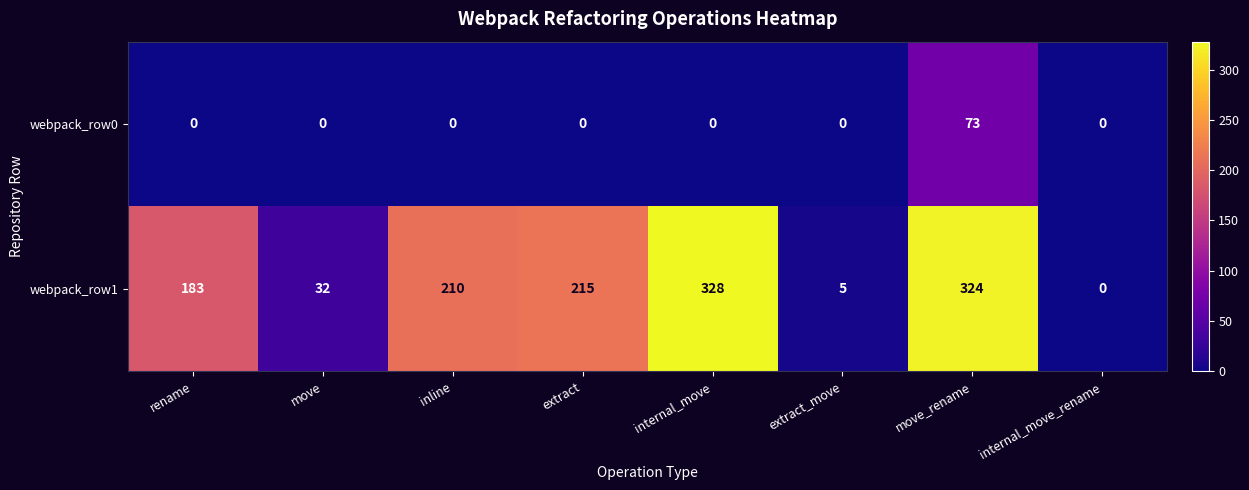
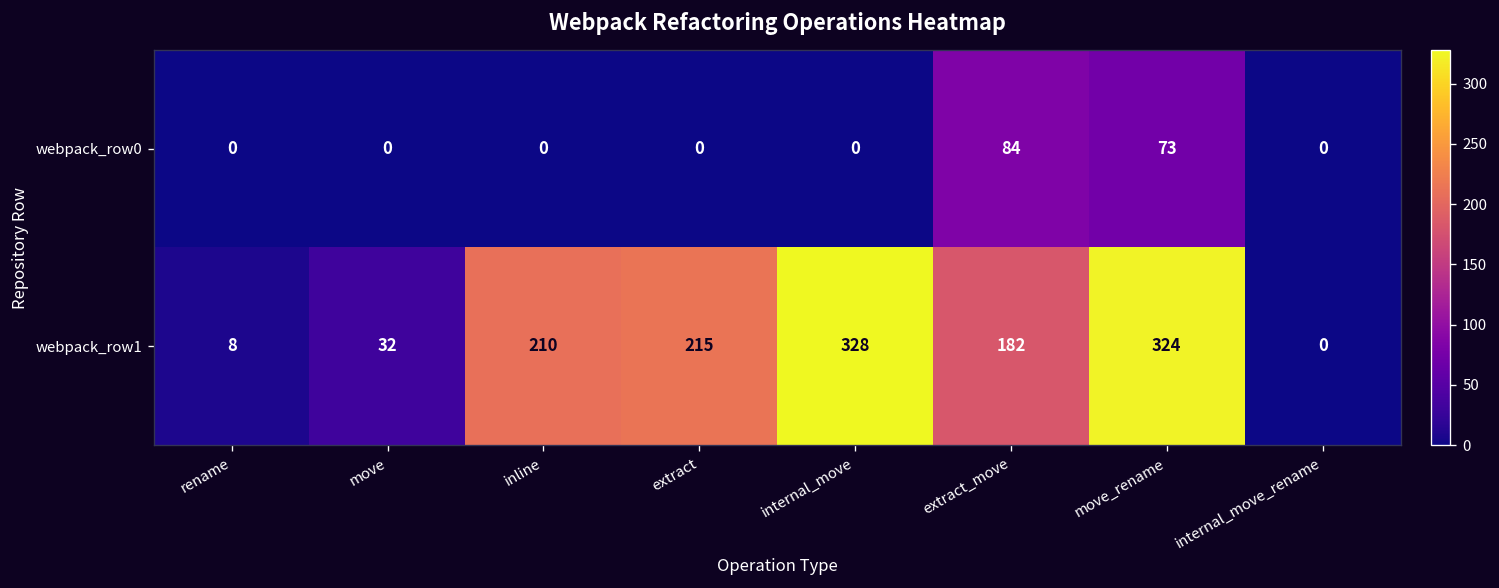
  {
    "webpack_row0": {
      "rename": 0,
      "move": 0,
      "inline": 0,
      "extract": 0,
      "internal_move": 0,
-     "extract_move": 0,
+     "extract_move": 84,
      "move_rename": 73,
      "internal_move_rename": 0
    },
    "webpack_row1": {
-     "rename": 183,
+     "rename": 8,
      "move": 32,
      "inline": 210,
      "extract": 215,
      "internal_move": 328,
-     "extract_move": 5,
+     "extract_move": 182,
      "move_rename": 324,
      "internal_move_rename": 0
    }
  }
